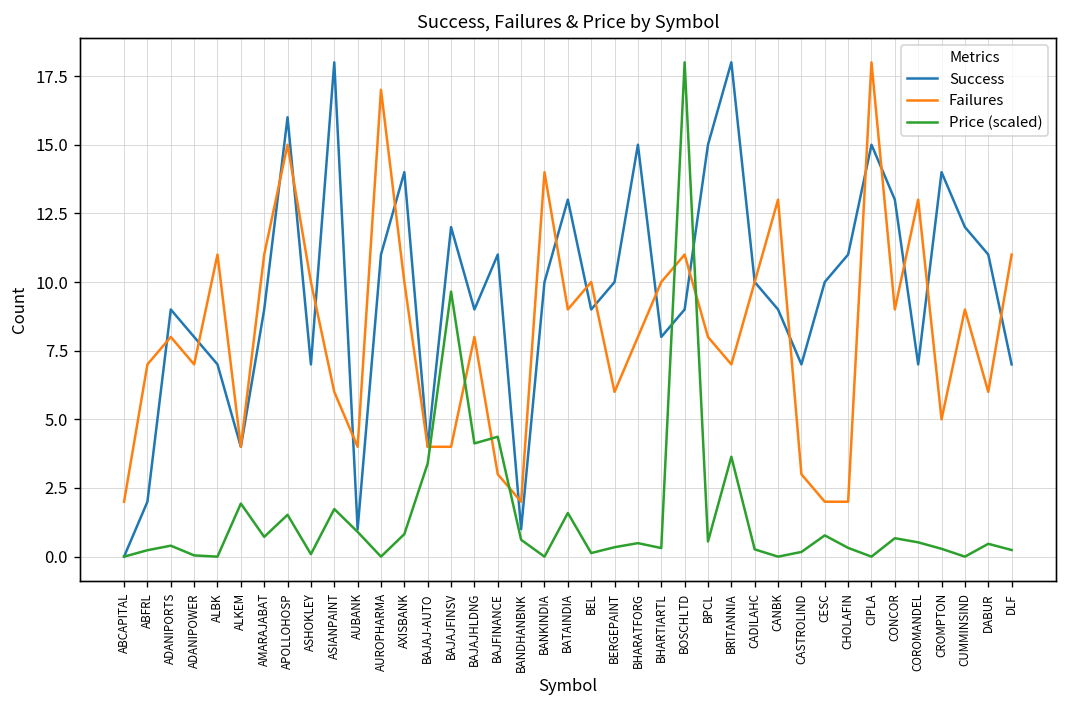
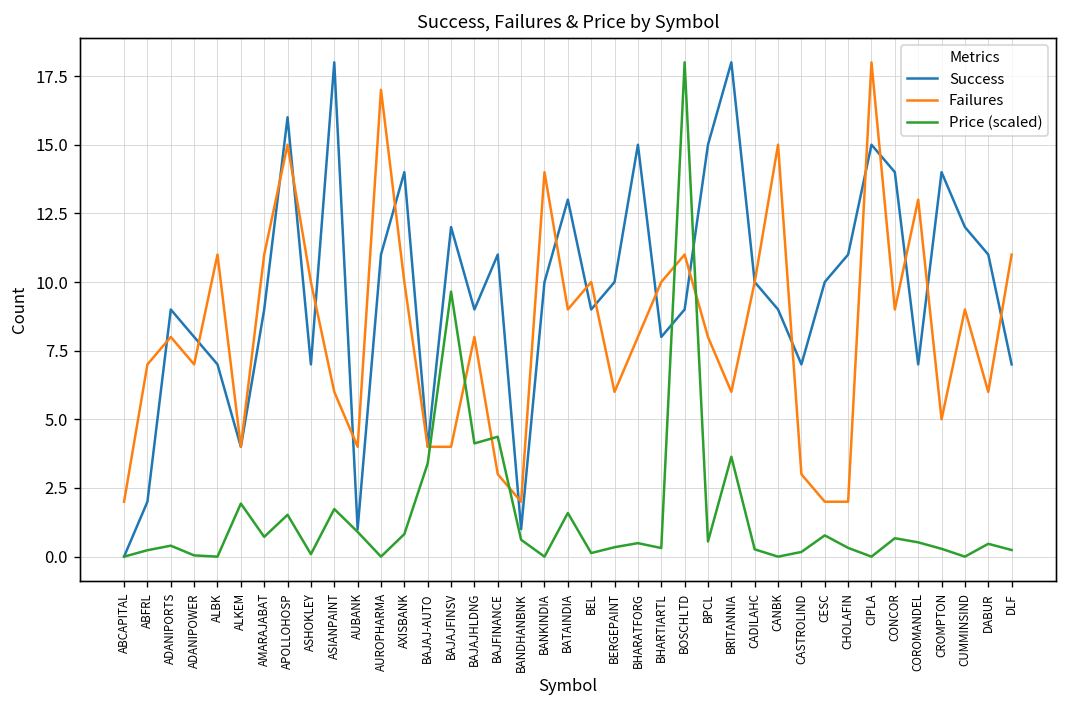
  {
    "Success": {
      "ABCAPITAL": 0,
      "ABFRL": 2,
      "ADANIPORTS": 9,
      "ADANIPOWER": 8,
      "ALBK": 7,
      "AMARAJABAT": 9,
      "APOLLOHOSP": 16,
      "ASHOKLEY": 7,
      "ASIANPAINT": 18,
      "AUBANK": 1,
      "AUROPHARMA": 11,
      "AXISBANK": 14,
      "BAJAJFINSV": 12,
      "BAJAJHLDNG": 9,
      "BAJFINANCE": 11,
      "BANDHANBNK": 1,
      "BANKINDIA": 10,
      "BATAINDIA": 13,
      "BEL": 9,
      "BERGEPAINT": 10,
      "BHARATFORG": 15,
      "BHARTIARTL": 8,
      "BOSCHLTD": 9,
      "BPCL": 15,
      "BRITANNIA": 18,
      "CANBK": 9,
      "CASTROLIND": 7,
      "CESC": 10,
      "CHOLAFIN": 11,
      "CIPLA": 15,
-     "CONCOR": 13,
+     "CONCOR": 14,
      "COROMANDEL": 7,
      "CROMPTON": 14,
      "CUMMINSIND": 12,
      "DABUR": 11,
      "DLF": 7
    },
    "Failures": {
      "ABCAPITAL": 2,
      "ABFRL": 7,
      "ADANIPORTS": 8,
      "ADANIPOWER": 7,
      "ALBK": 11,
      "AMARAJABAT": 11,
      "APOLLOHOSP": 15,
      "ASHOKLEY": 10,
      "ASIANPAINT": 6,
      "AUBANK": 4,
      "AUROPHARMA": 17,
      "AXISBANK": 10,
      "BAJAJFINSV": 4,
      "BAJAJHLDNG": 8,
      "BAJFINANCE": 3,
      "BANDHANBNK": 2,
      "BANKINDIA": 14,
      "BATAINDIA": 9,
      "BEL": 10,
      "BERGEPAINT": 6,
      "BHARATFORG": 8,
      "BHARTIARTL": 10,
      "BOSCHLTD": 11,
      "BPCL": 8,
-     "BRITANNIA": 7,
-     "CANBK": 13,
+     "BRITANNIA": 6,
+     "CANBK": 15,
      "CASTROLIND": 3,
      "CESC": 2,
      "CHOLAFIN": 2,
      "CIPLA": 18,
      "CONCOR": 9,
      "COROMANDEL": 13,
      "CROMPTON": 5,
      "CUMMINSIND": 9,
      "DABUR": 6,
      "DLF": 11
    }
  }
